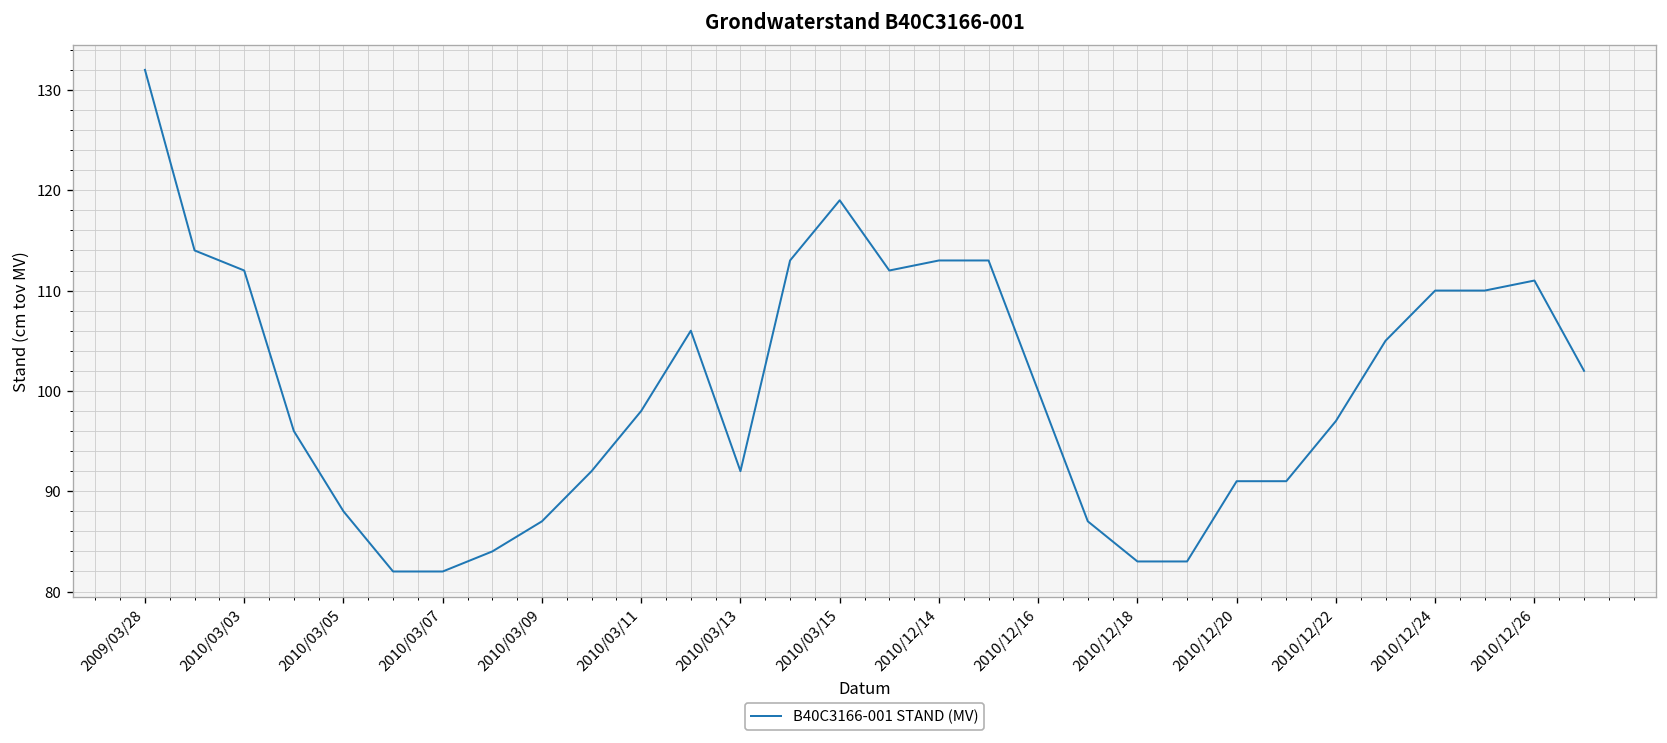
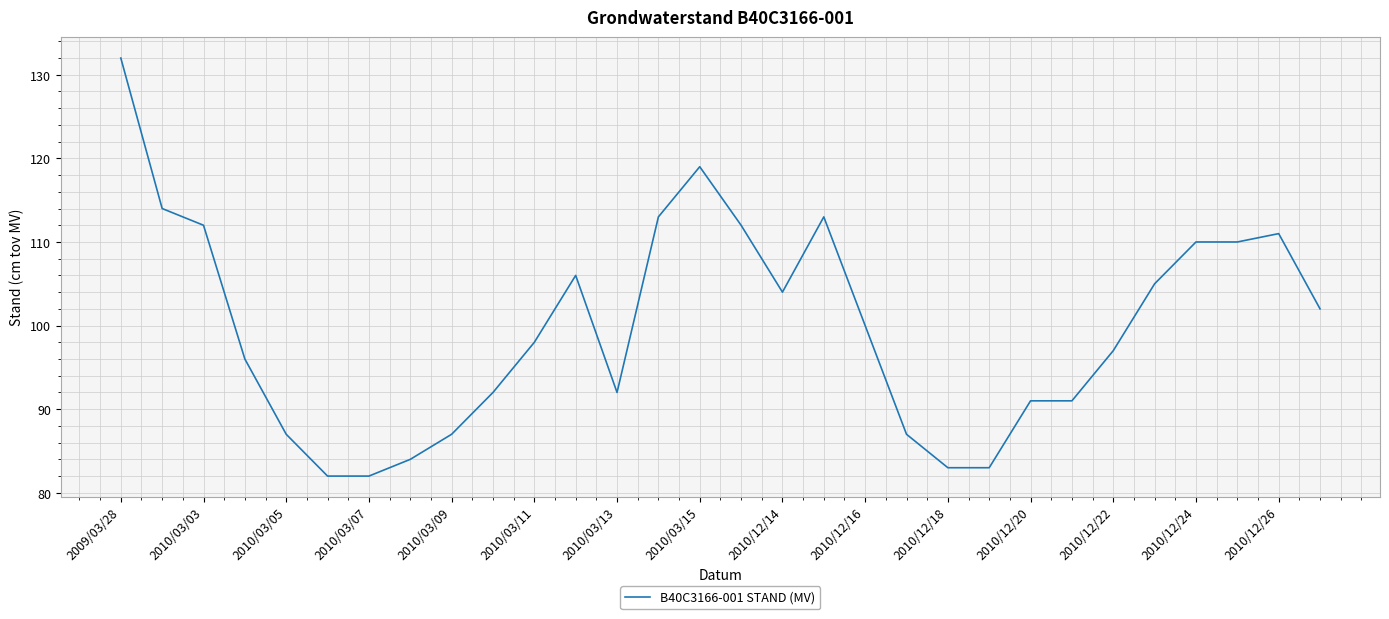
  {
    "2009/03/28": 132,
    "2010/03/03": 112,
-   "2010/03/05": 88,
+   "2010/03/05": 87,
    "2010/03/07": 82,
    "2010/03/09": 87,
    "2010/03/11": 98,
    "2010/03/13": 92,
    "2010/03/15": 119,
-   "2010/12/14": 113,
+   "2010/12/14": 104,
    "2010/12/16": 100,
    "2010/12/18": 83,
    "2010/12/20": 91,
    "2010/12/22": 97,
    "2010/12/24": 110,
    "2010/12/26": 111
  }
